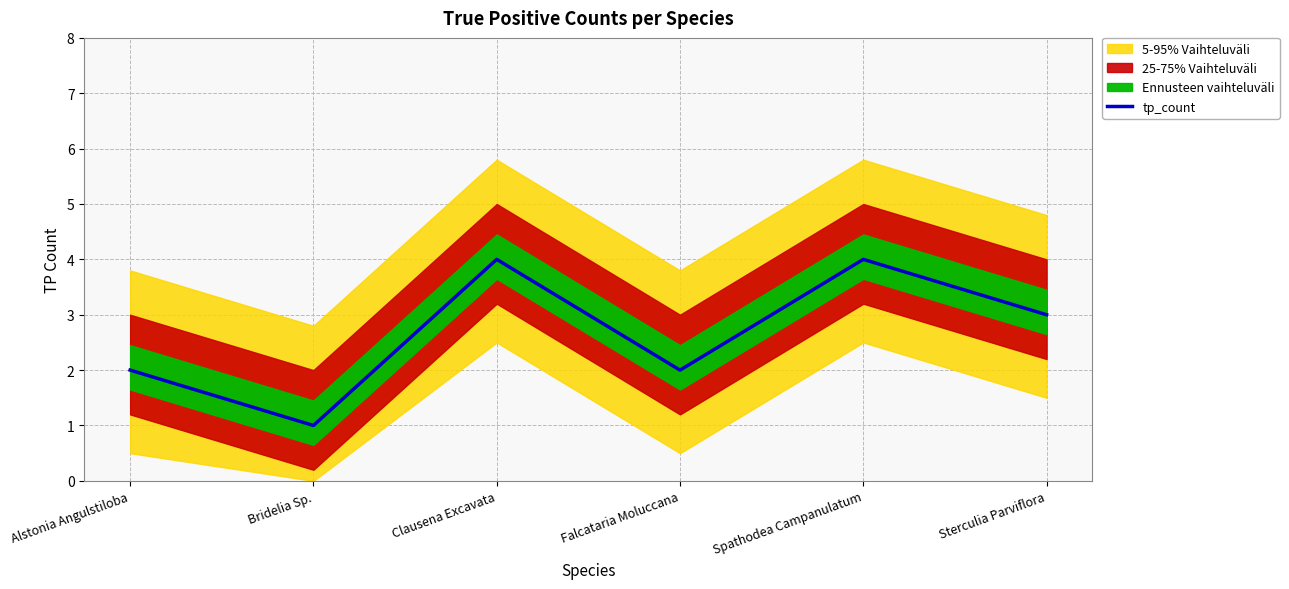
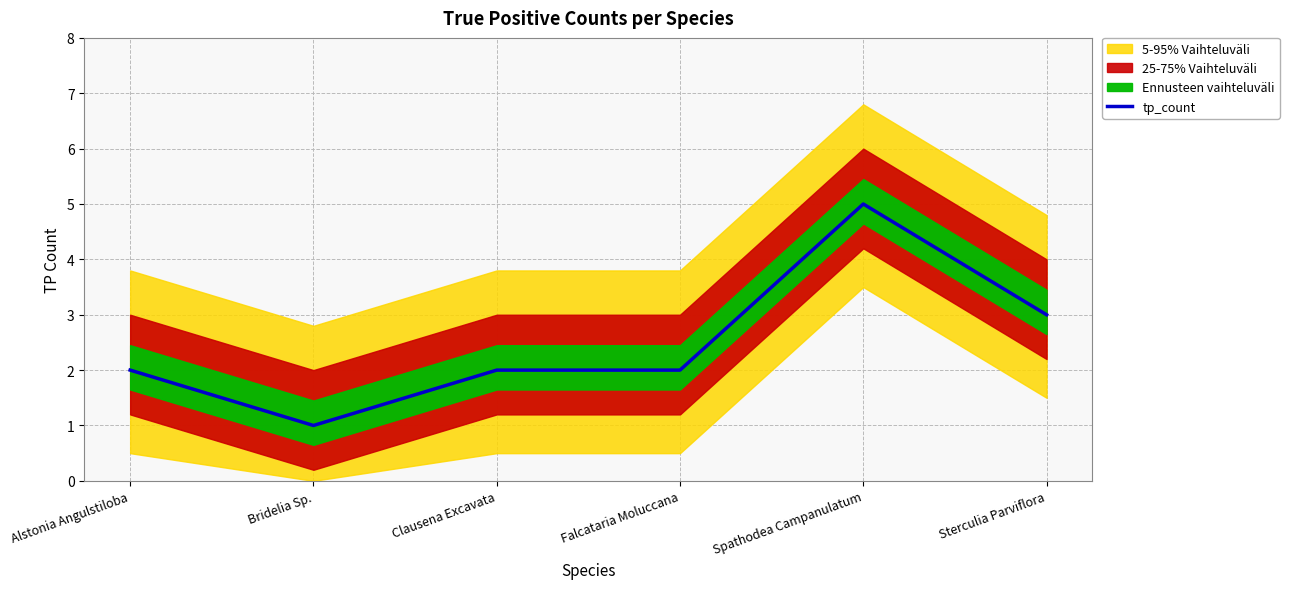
  {
    "tp_count": {
      "Alstonia Angulstiloba": 2,
      "Bridelia Sp.": 1,
-     "Clausena Excavata": 4,
+     "Clausena Excavata": 2,
      "Falcataria Moluccana": 2,
-     "Spathodea Campanulatum": 4,
+     "Spathodea Campanulatum": 5,
      "Sterculia Parviflora": 3
    },
    "5-95% Vaihteluväli": {
      "Bridelia Sp.": 2.8
    }
  }
